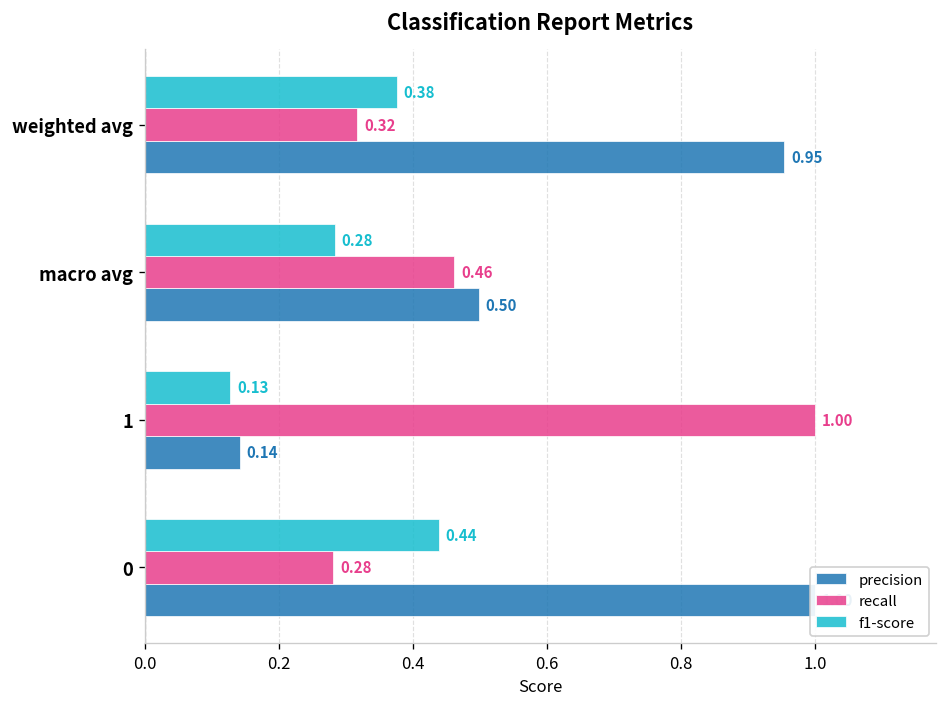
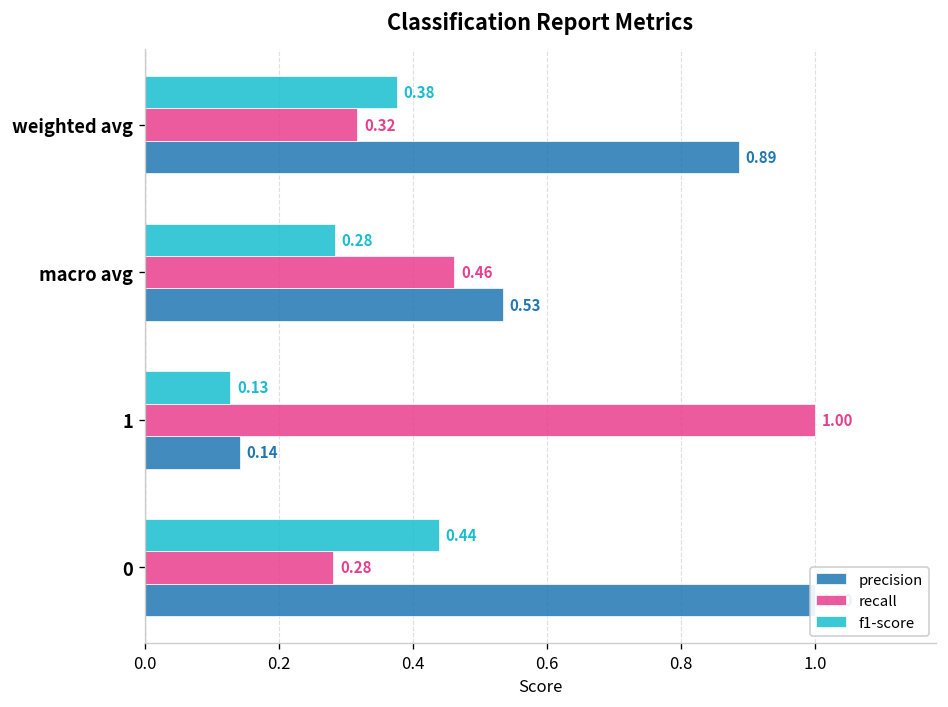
  {
    "precision": {
-     "weighted avg": 0.95,
-     "macro avg": 0.50,
+     "weighted avg": 0.89,
+     "macro avg": 0.53,
      "1": 0.14
    },
    "recall": {
      "weighted avg": 0.32,
      "macro avg": 0.46,
      "1": 1.00,
      "0": 0.28
    },
    "f1-score": {
      "weighted avg": 0.38,
      "macro avg": 0.28,
      "1": 0.13,
      "0": 0.44
    }
  }
